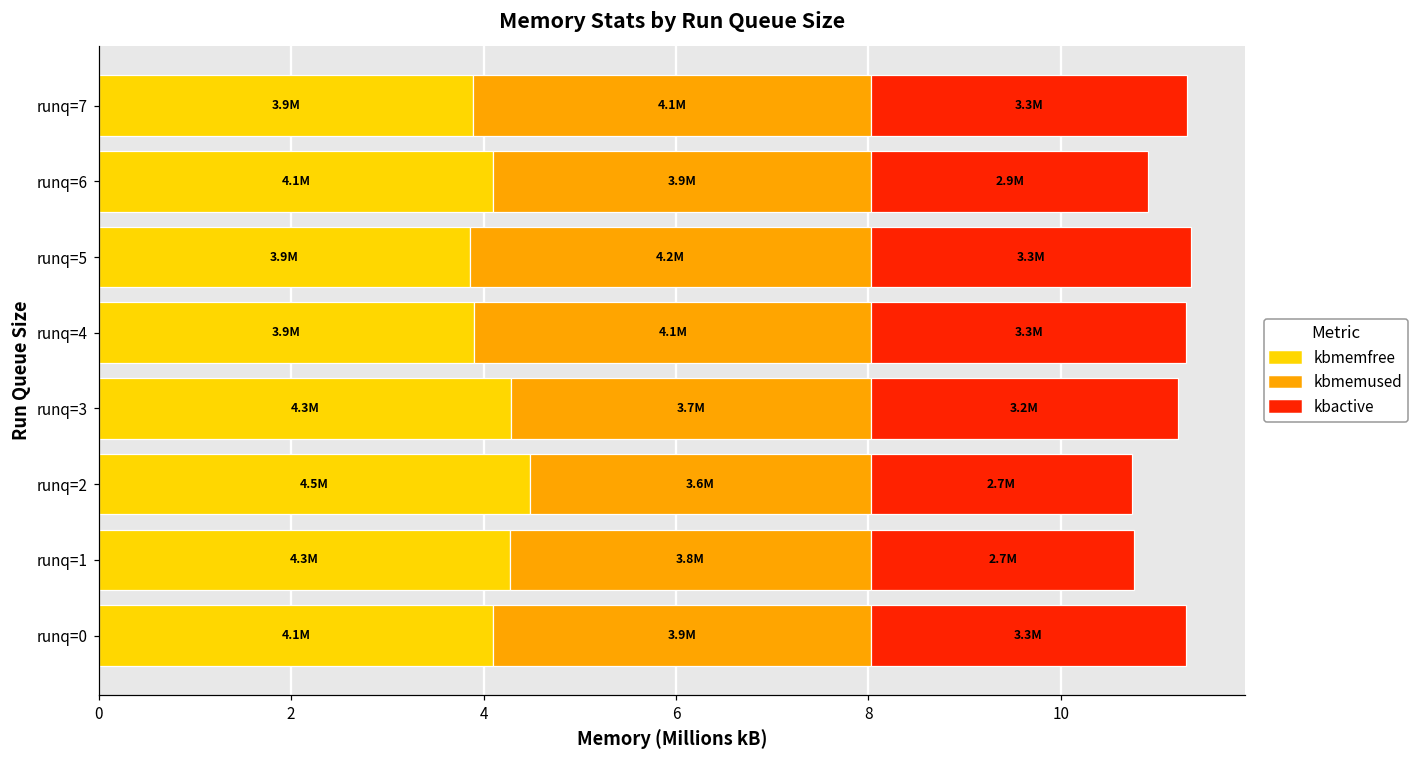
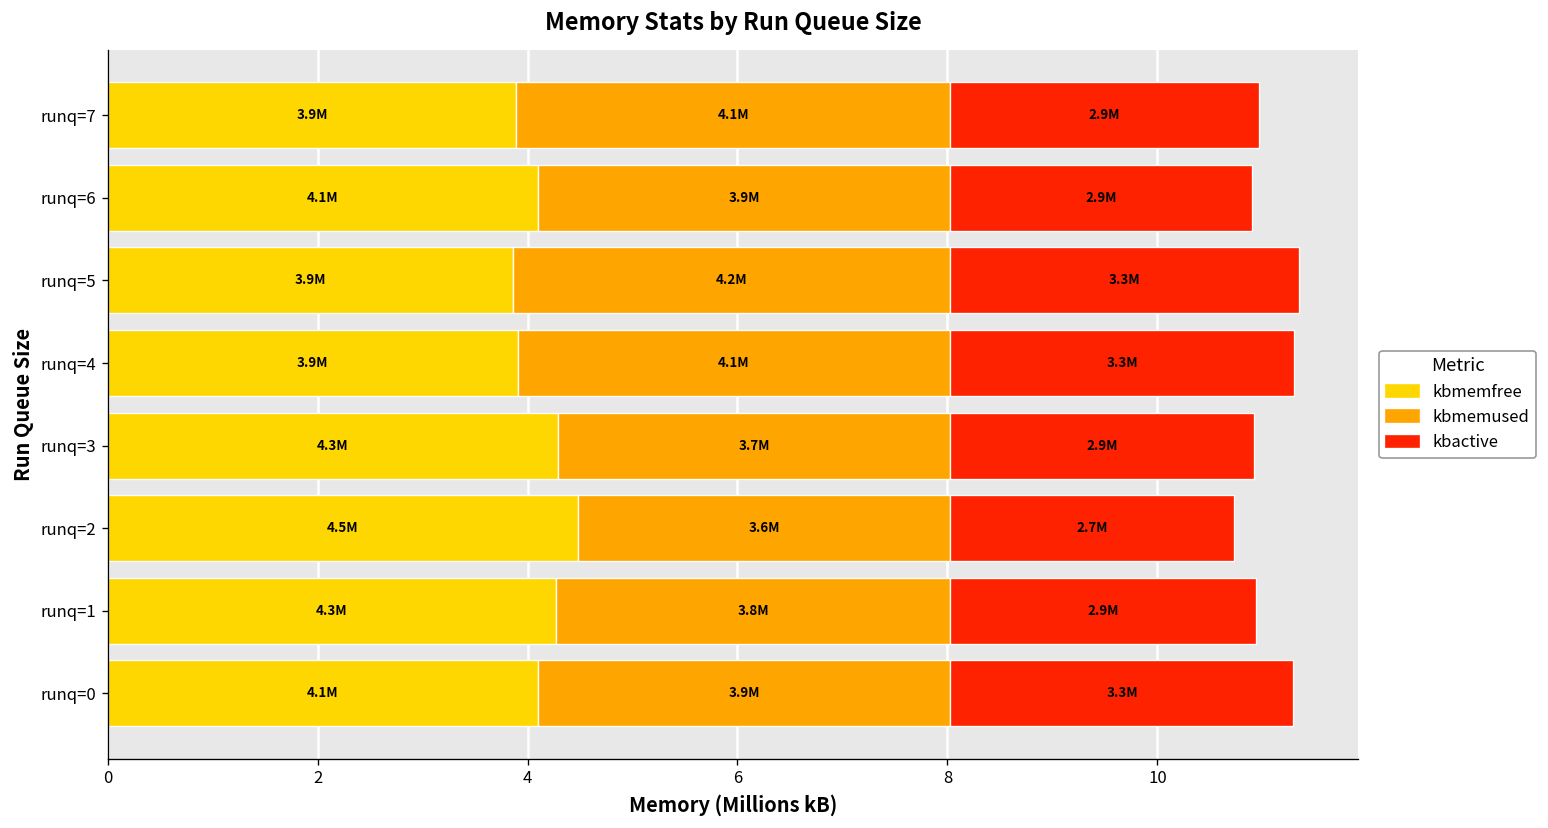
  {
    "kbactive": {
-     "runq=7": "3.3M",
+     "runq=7": "2.9M",
      "runq=6": "2.9M",
      "runq=5": "3.3M",
      "runq=4": "3.3M",
-     "runq=3": "3.2M",
+     "runq=3": "2.9M",
      "runq=2": "2.7M",
-     "runq=1": "2.7M",
+     "runq=1": "2.9M",
      "runq=0": "3.3M"
    }
  }
